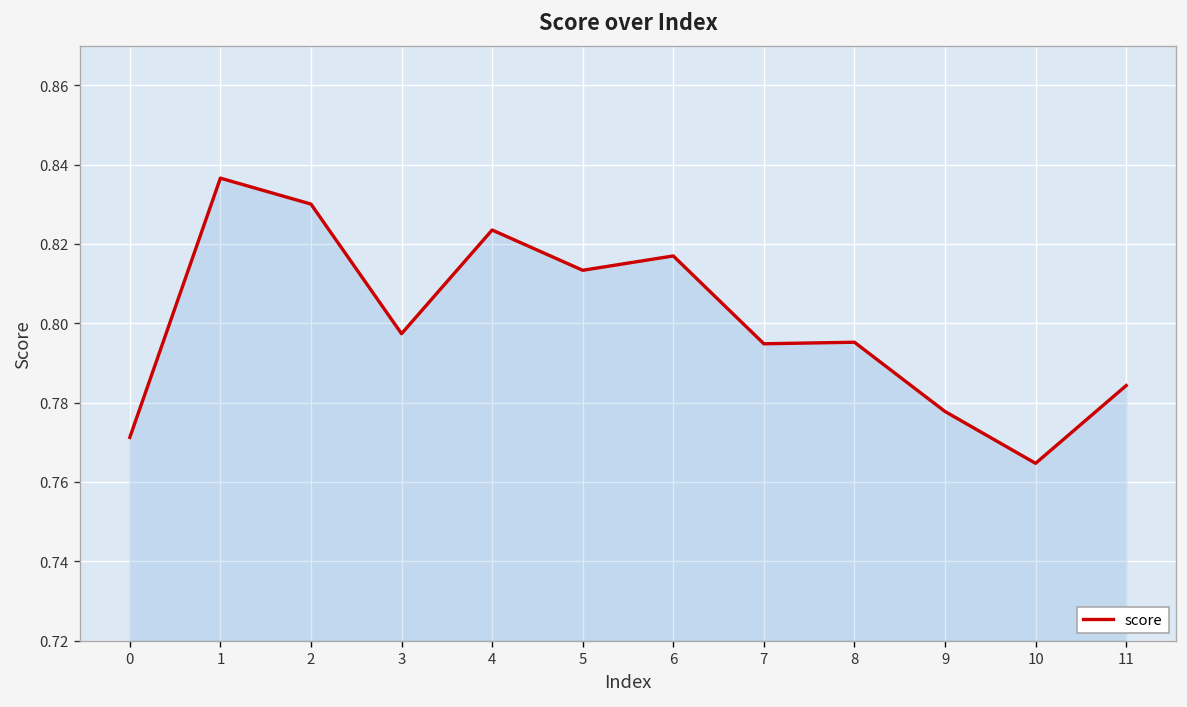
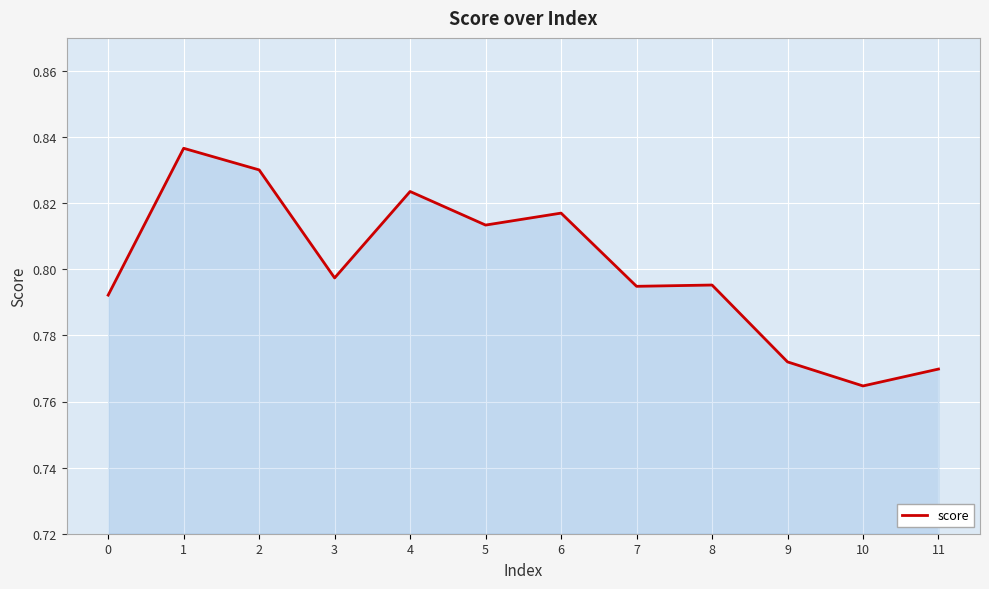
  {
-   "0": 0.771,
+   "0": 0.792,
    "1": 0.837,
    "2": 0.830,
    "3": 0.797,
    "4": 0.824,
    "5": 0.813,
    "6": 0.817,
    "7": 0.795,
    "8": 0.795,
-   "9": 0.778,
+   "9": 0.772,
    "10": 0.765,
-   "11": 0.784
+   "11": 0.770
  }
